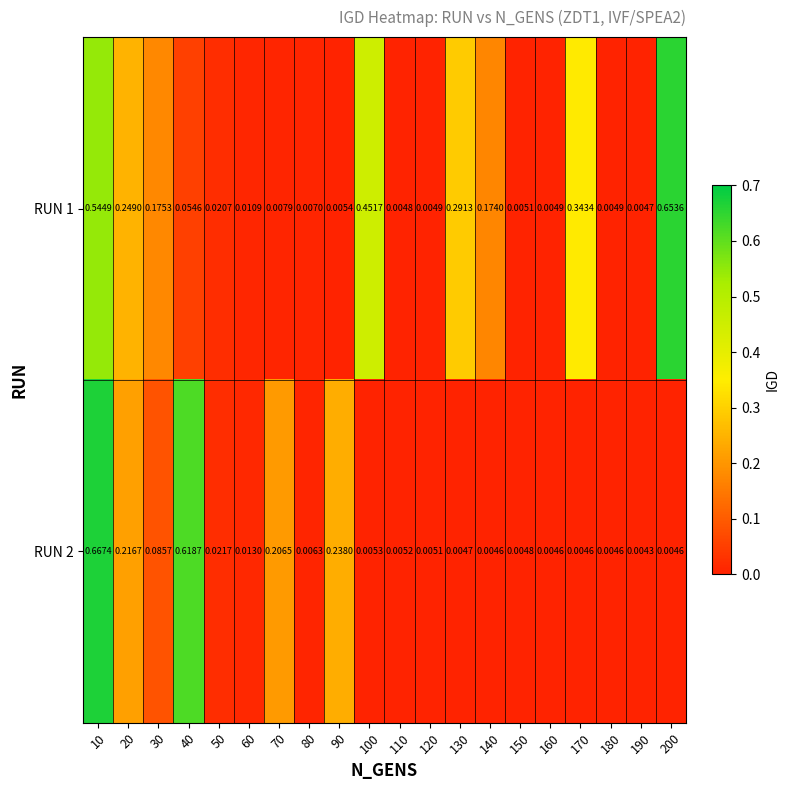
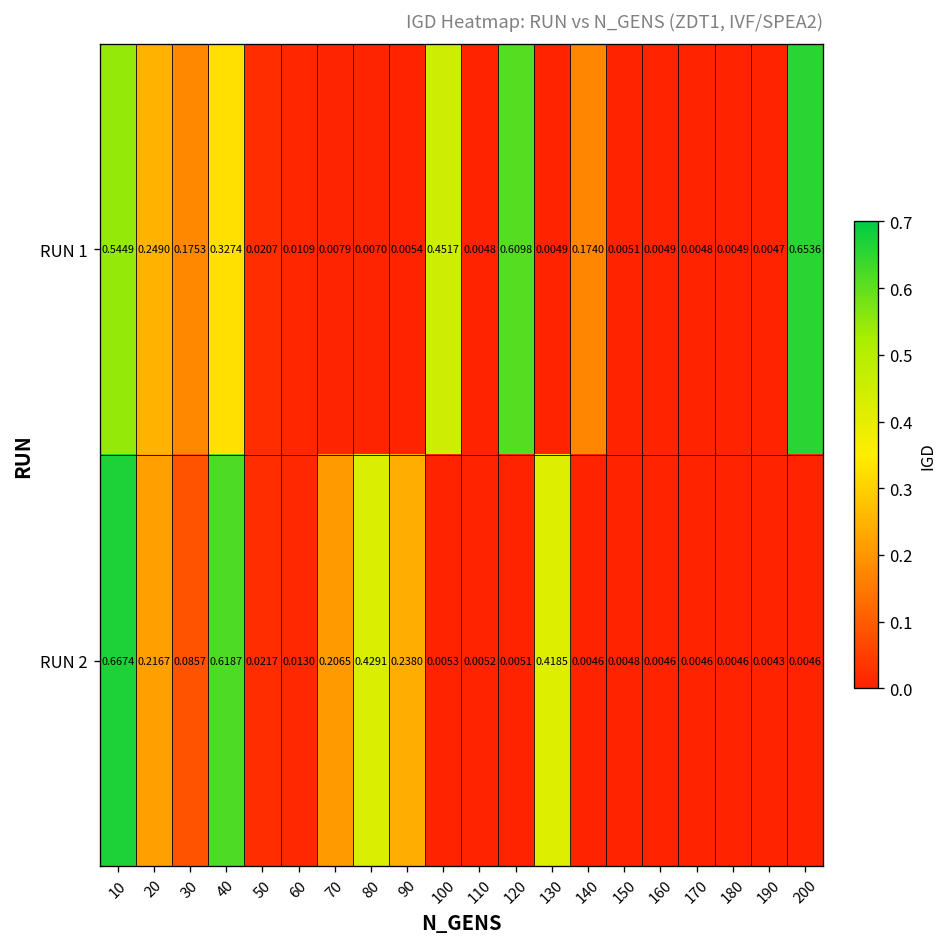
  {
    "RUN 1": {
      "10": 0.5449,
      "20": 0.2490,
      "30": 0.1753,
-     "40": 0.0546,
+     "40": 0.3274,
      "50": 0.0207,
      "60": 0.0109,
      "70": 0.0079,
      "80": 0.0070,
      "90": 0.0054,
      "100": 0.4517,
      "110": 0.0048,
-     "120": 0.0049,
-     "130": 0.2913,
+     "120": 0.6098,
+     "130": 0.0049,
      "140": 0.1740,
      "150": 0.0051,
      "160": 0.0049,
-     "170": 0.3434,
+     "170": 0.0048,
      "180": 0.0049,
      "190": 0.0047,
      "200": 0.6536
    },
    "RUN 2": {
      "10": 0.6674,
      "20": 0.2167,
      "30": 0.0857,
      "40": 0.6187,
      "50": 0.0217,
      "60": 0.0130,
      "70": 0.2065,
-     "80": 0.0063,
+     "80": 0.4291,
      "90": 0.2380,
      "100": 0.0053,
      "110": 0.0052,
      "120": 0.0051,
-     "130": 0.0047,
+     "130": 0.4185,
      "140": 0.0046,
      "150": 0.0048,
      "160": 0.0046,
      "170": 0.0046,
      "180": 0.0046,
      "190": 0.0043,
      "200": 0.0046
    }
  }
